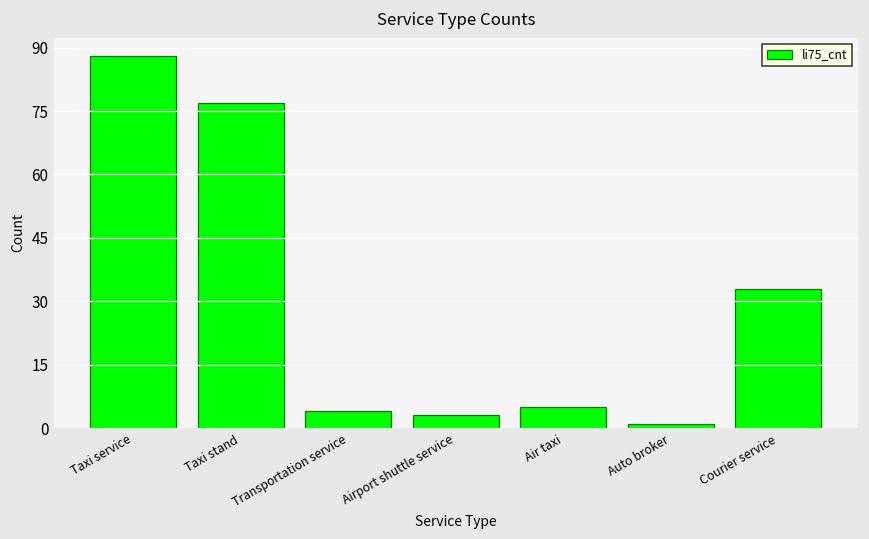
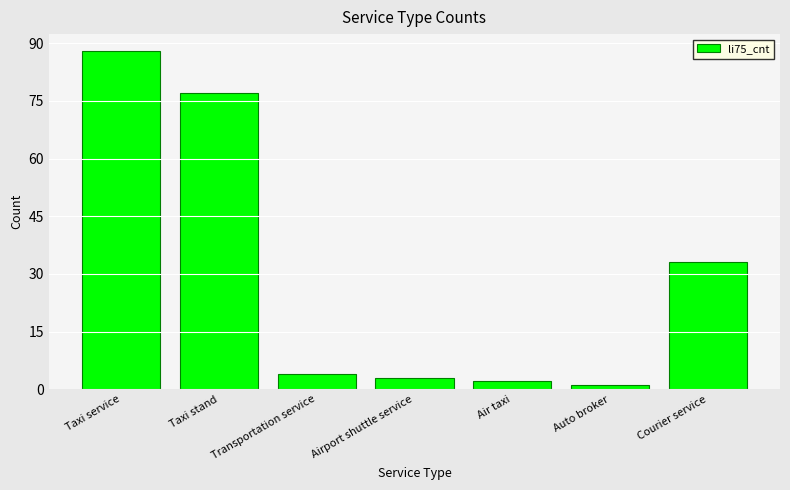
  {
    "Taxi service": 88,
    "Taxi stand": 77,
    "Transportation service": 4,
    "Airport shuttle service": 3,
-   "Air taxi": 5,
+   "Air taxi": 2,
    "Auto broker": 1,
    "Courier service": 33
  }
